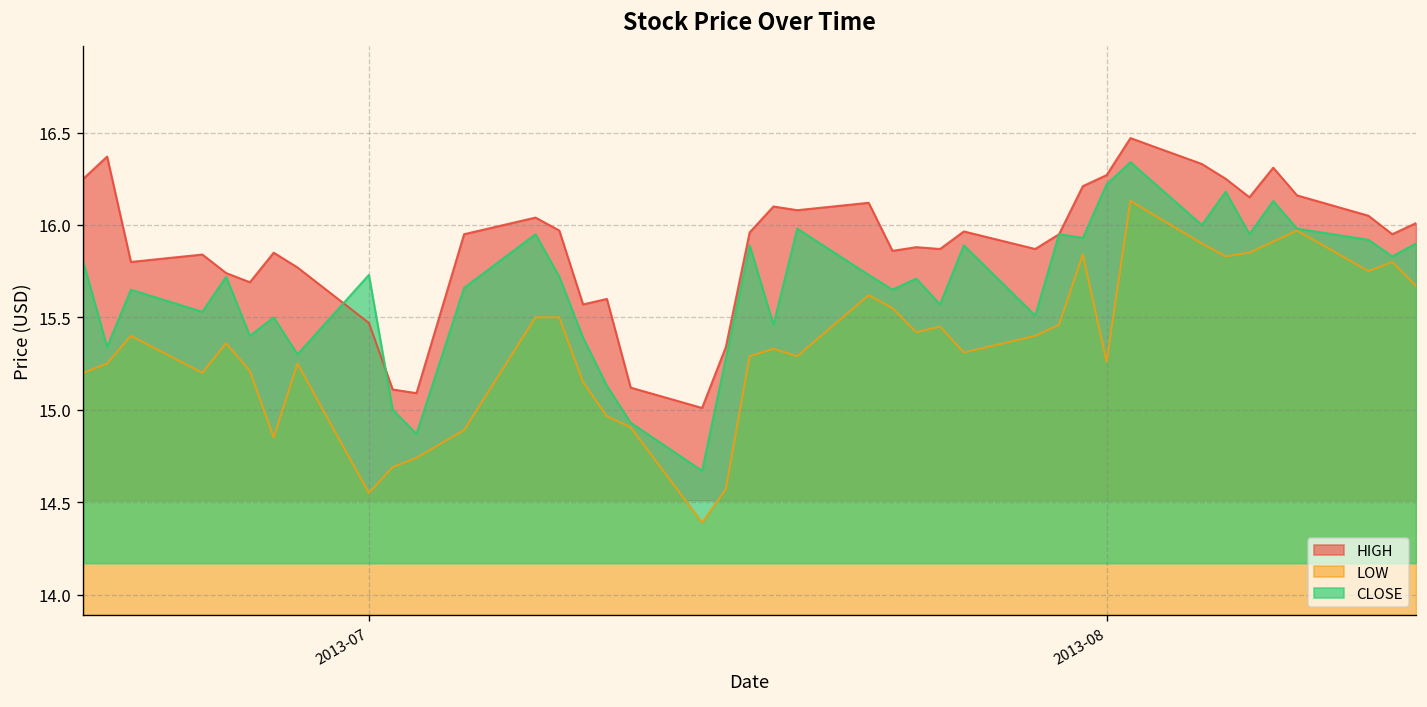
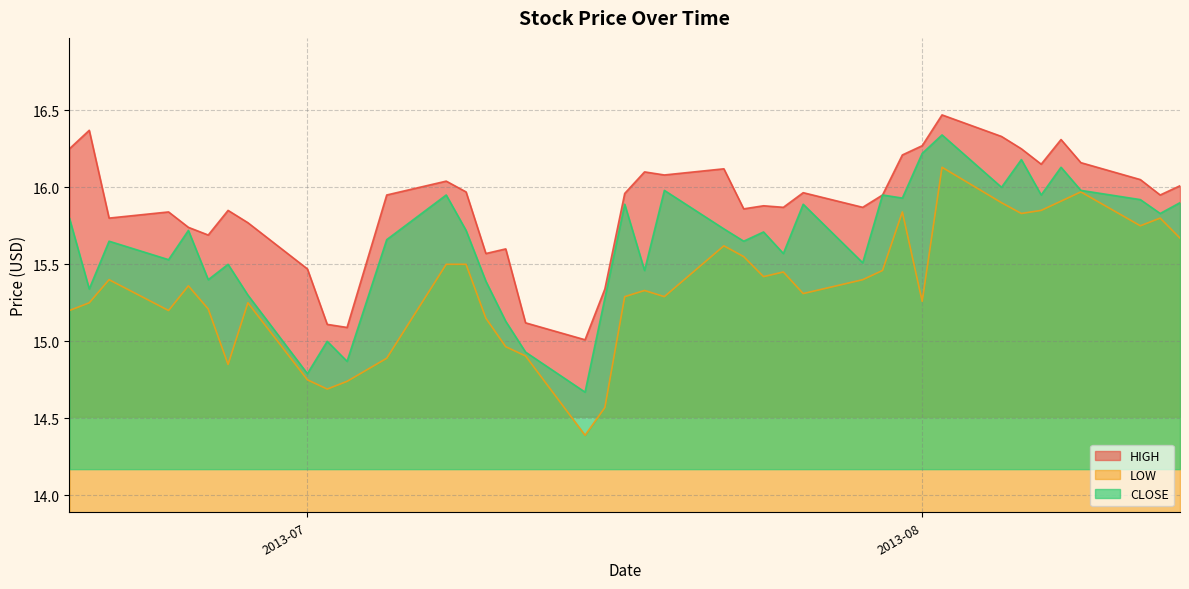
  {
    "HIGH": {
      "2013-07": 15.47,
      "2013-08": 16.27
    },
    "LOW": {
-     "2013-07": 14.55,
+     "2013-07": 14.75,
      "2013-08": 15.26
    },
    "CLOSE": {
-     "2013-07": 15.73,
+     "2013-07": 14.79,
      "2013-08": 16.22
    }
  }
